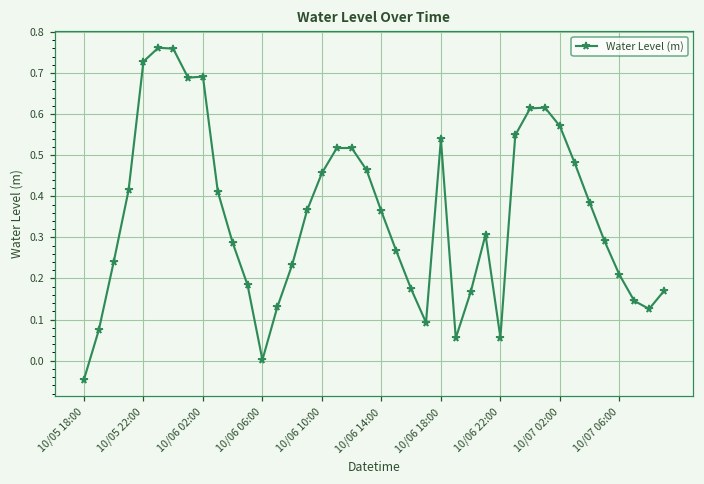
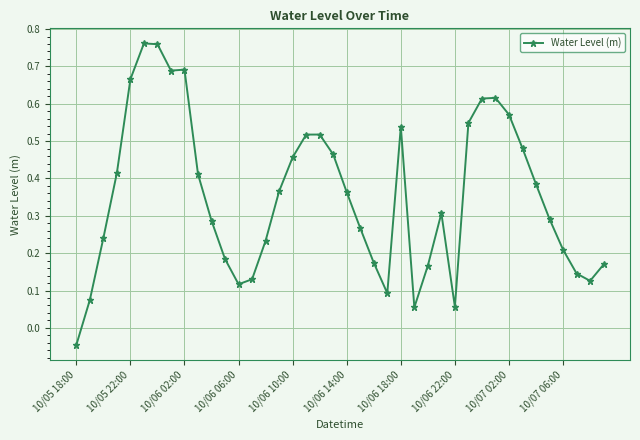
  {
    "10/05 18:00": -0.05,
-   "10/05 22:00": 0.73,
+   "10/05 22:00": 0.67,
    "10/06 02:00": 0.69,
-   "10/06 06:00": 0.00,
+   "10/06 06:00": 0.12,
    "10/06 10:00": 0.46,
    "10/06 14:00": 0.36,
    "10/06 18:00": 0.54,
    "10/06 22:00": 0.06,
    "10/07 02:00": 0.57,
    "10/07 06:00": 0.21
  }
